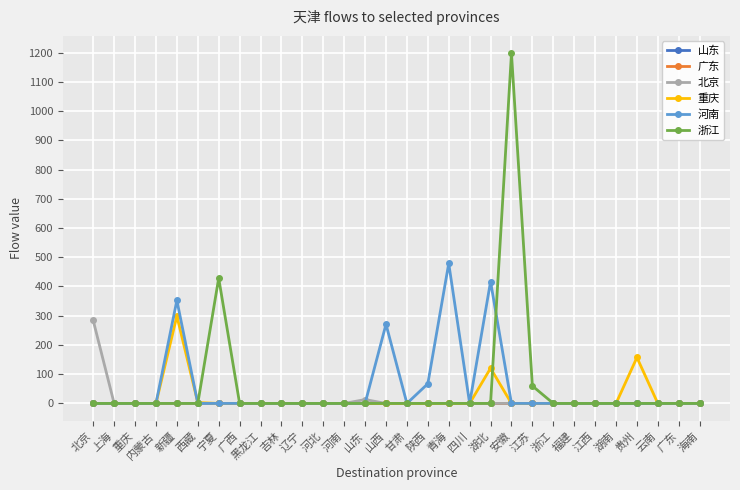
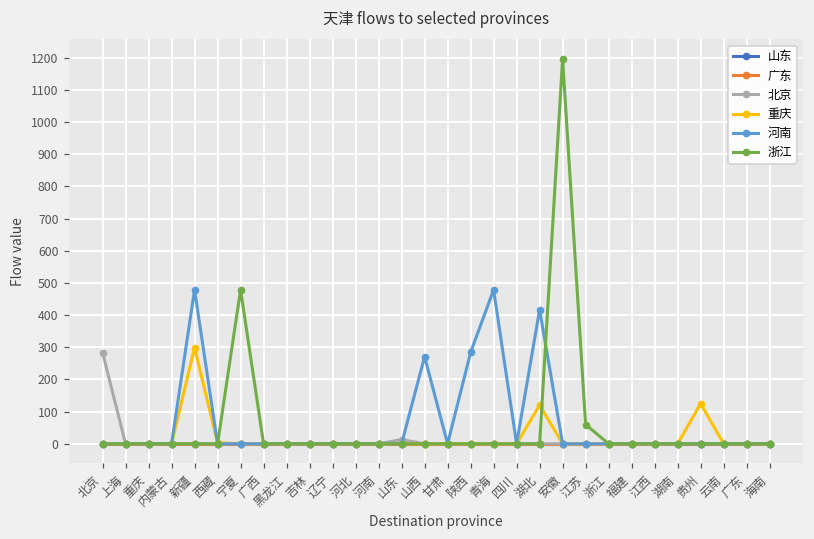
  {
    "北京": {
      "北京": 280,
      "山东": 10
    },
    "重庆": {
      "新疆": 300,
      "湖北": 120,
-     "贵州": 160
+     "贵州": 120
    },
    "河南": {
-     "新疆": 350,
+     "新疆": 480,
      "山西": 270,
-     "陕西": 70,
+     "陕西": 280,
      "青海": 480,
      "湖北": 420
    },
    "浙江": {
-     "宁夏": 430,
+     "宁夏": 480,
      "安徽": 1200,
      "江苏": 60
    }
  }
